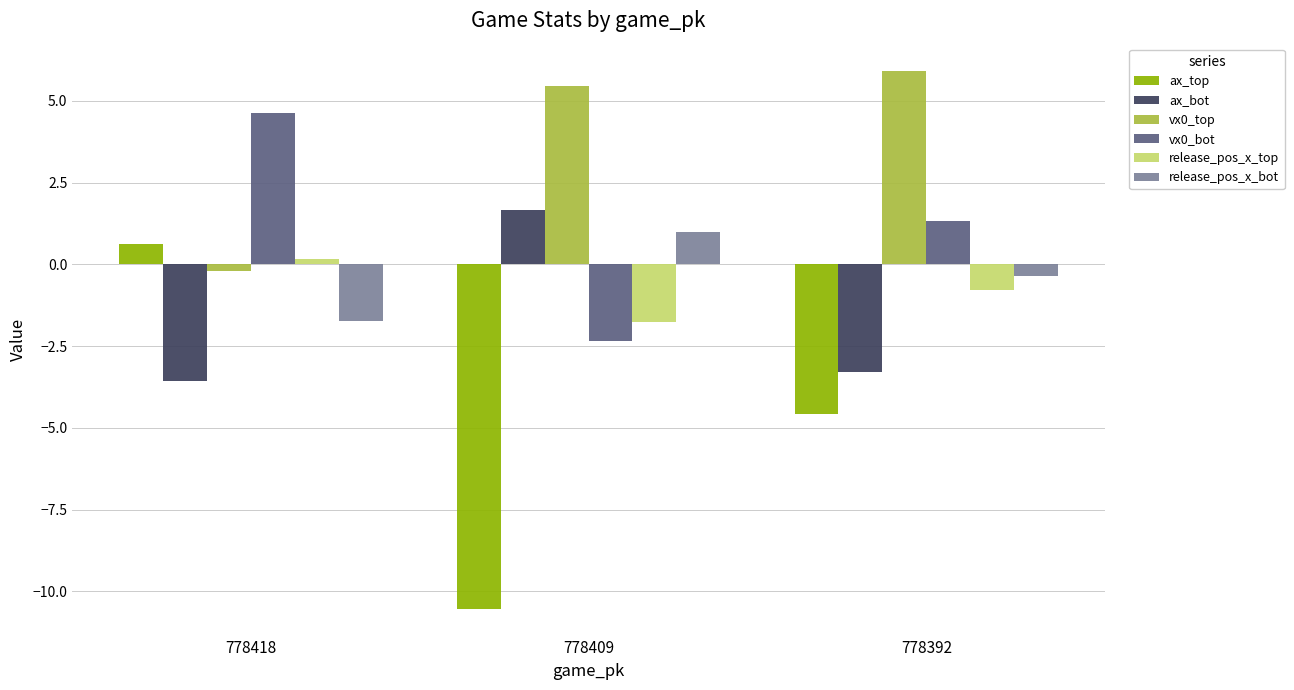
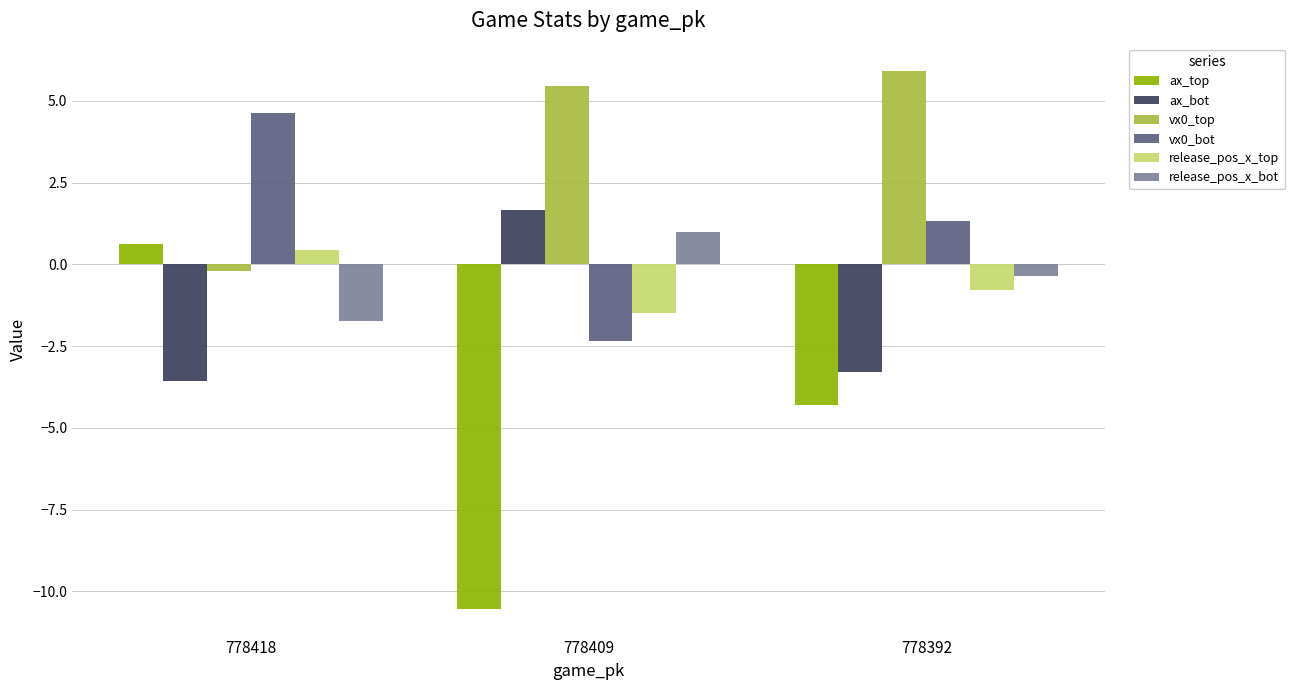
  {
    "ax_top": {
      "778418": 0.6,
      "778409": -10.5,
-     "778392": -4.6
+     "778392": -4.3
    },
    "vx0_top": {
      "778418": -0.2,
      "778409": 5.4,
      "778392": 5.9
    },
    "release_pos_x_top": {
-     "778418": 0.2,
-     "778409": -1.8,
+     "778418": 0.4,
+     "778409": -1.5,
      "778392": -0.8
    }
  }
